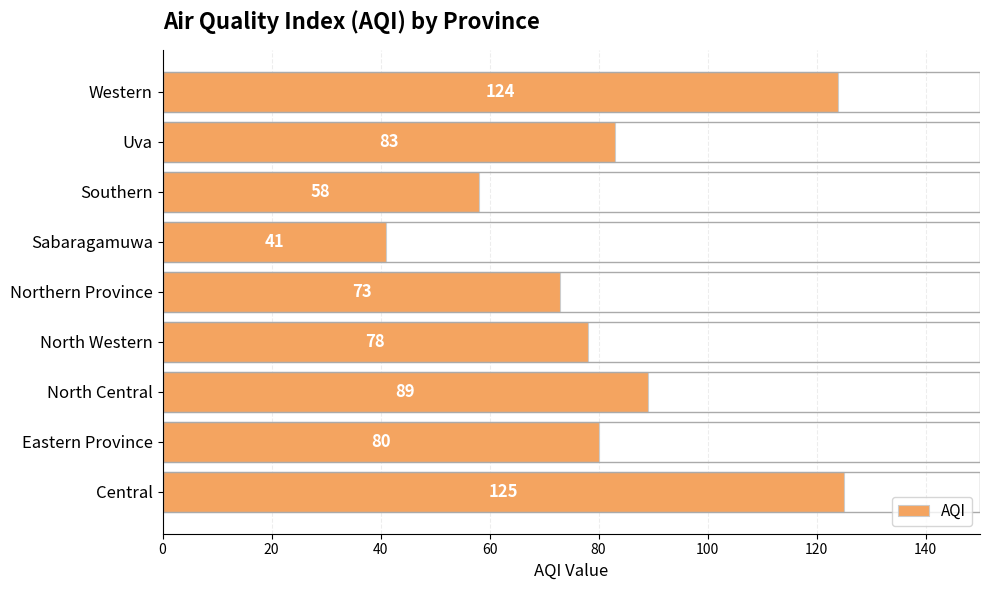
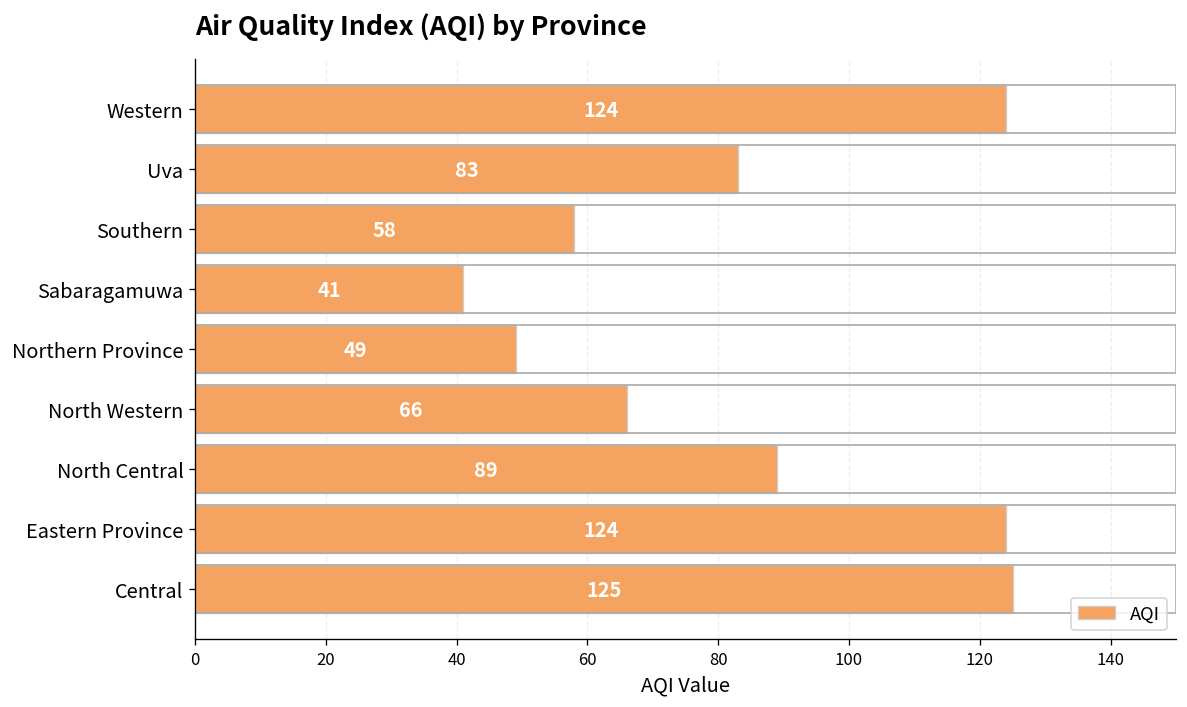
  {
    "Western": 124,
    "Uva": 83,
    "Southern": 58,
    "Sabaragamuwa": 41,
-   "Northern Province": 73,
-   "North Western": 78,
+   "Northern Province": 49,
+   "North Western": 66,
    "North Central": 89,
-   "Eastern Province": 80,
+   "Eastern Province": 124,
    "Central": 125
  }
